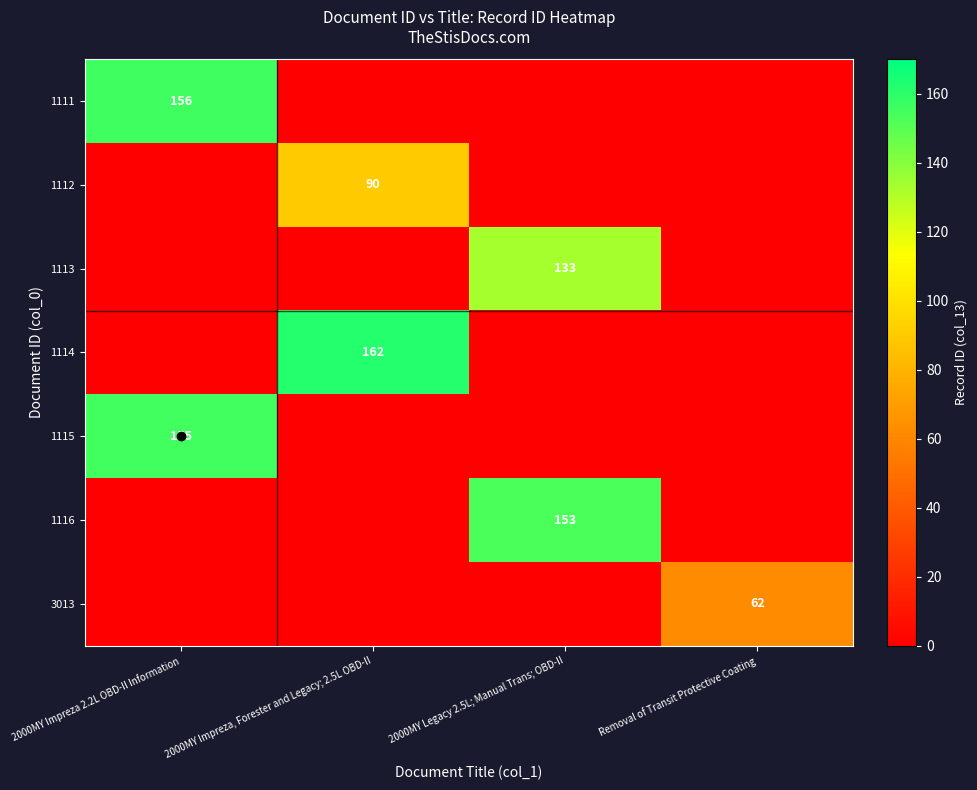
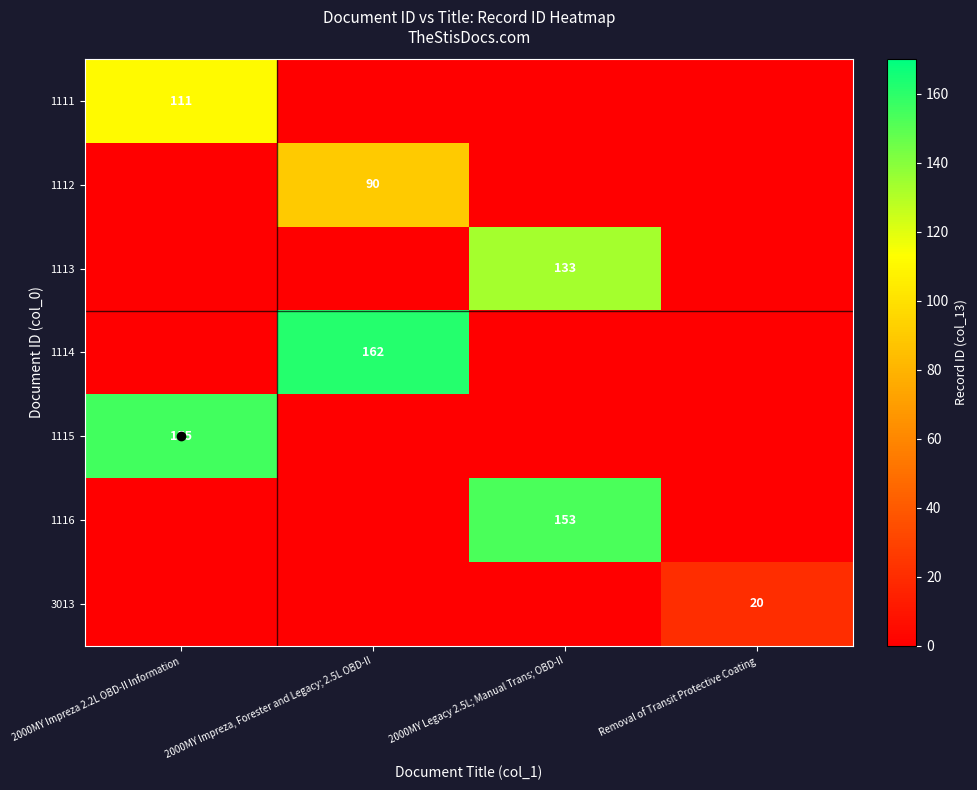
  {
    "1111": {
-     "2000MY Impreza 2.2L OBD-II Information": 156
+     "2000MY Impreza 2.2L OBD-II Information": 111
    },
    "1112": {
      "2000MY Impreza, Forester and Legacy; 2.5L OBD-II": 90
    },
    "1113": {
      "2000MY Legacy 2.5L; Manual Trans; OBD-II": 133
    },
    "1114": {
      "2000MY Impreza, Forester and Legacy; 2.5L OBD-II": 162
    },
    "1116": {
      "2000MY Legacy 2.5L; Manual Trans; OBD-II": 153
    },
    "3013": {
-     "Removal of Transit Protective Coating": 62
+     "Removal of Transit Protective Coating": 20
    }
  }
